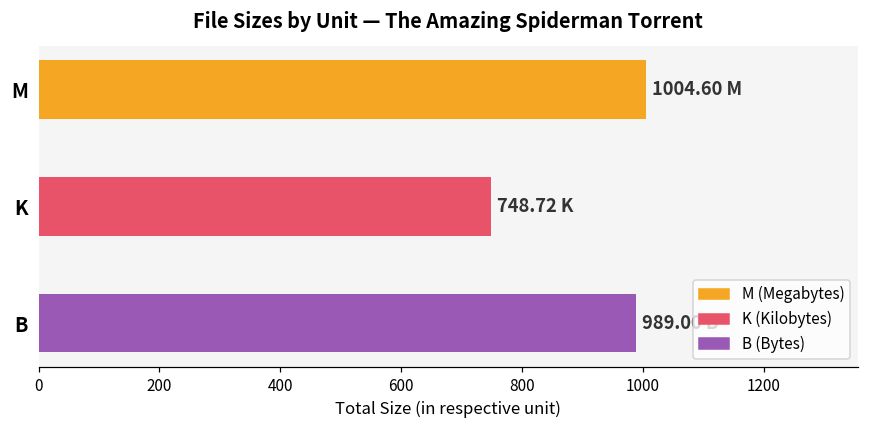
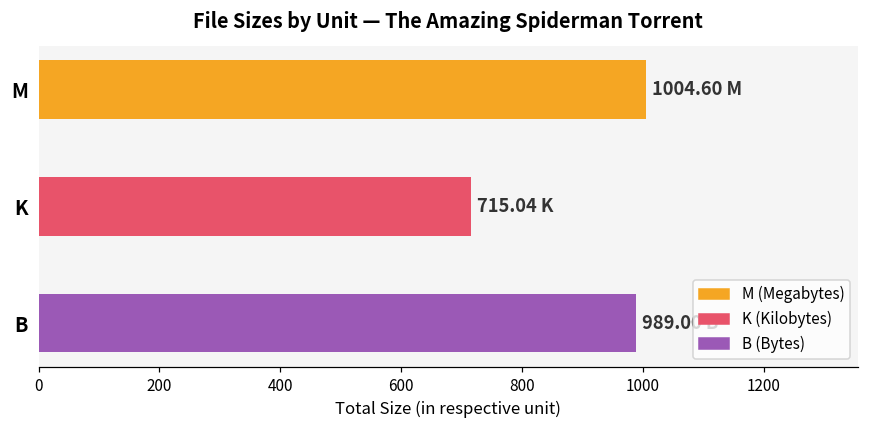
  {
    "M": 1004.60,
-   "K": 748.72
+   "K": 715.04
  }
